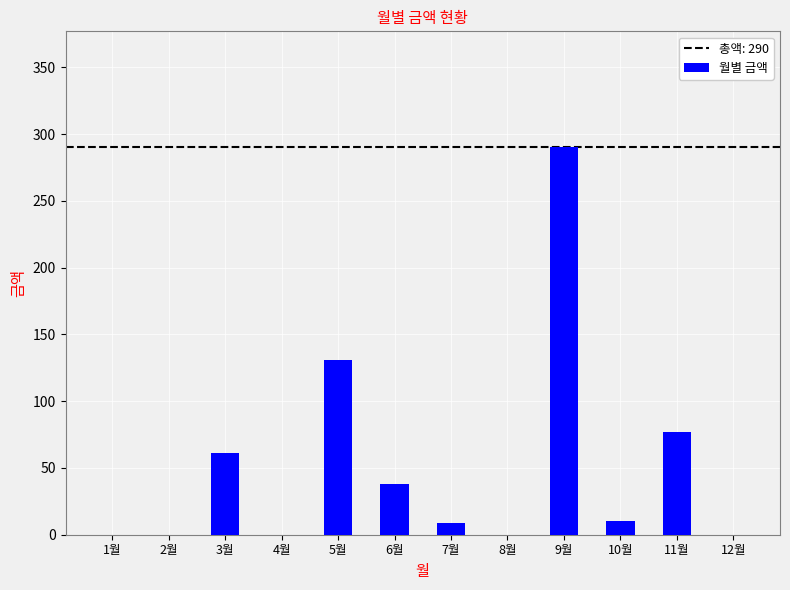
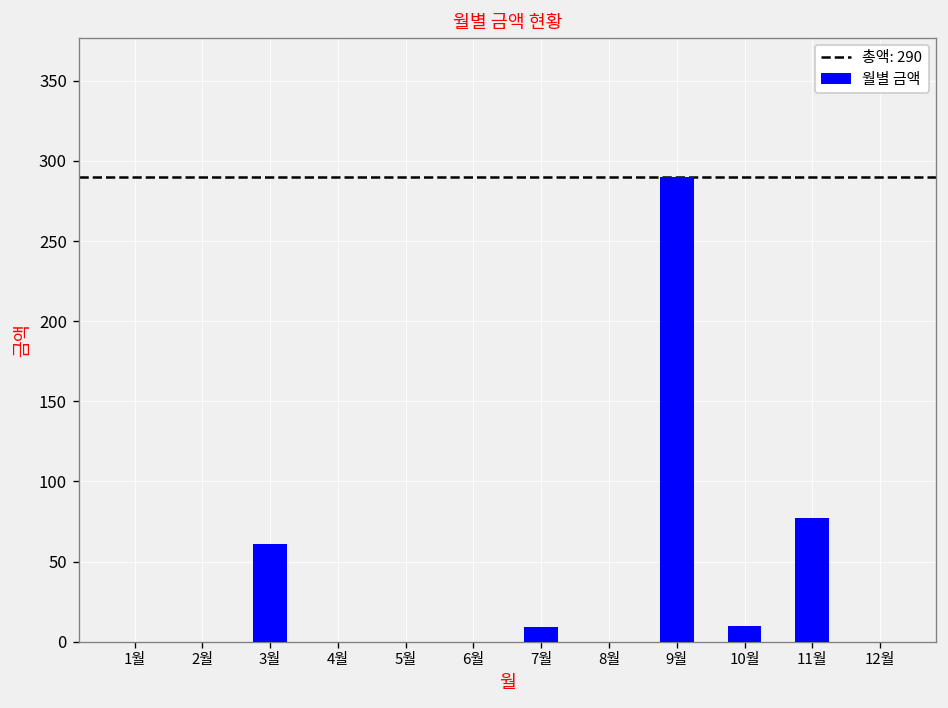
  {
    "1월": 0,
    "2월": 0,
    "3월": 61,
    "4월": 0,
-   "5월": 131,
-   "6월": 38,
+   "5월": 0,
+   "6월": 0,
    "7월": 9,
    "8월": 0,
    "9월": 290,
    "10월": 10,
    "11월": 77,
    "12월": 0
  }
